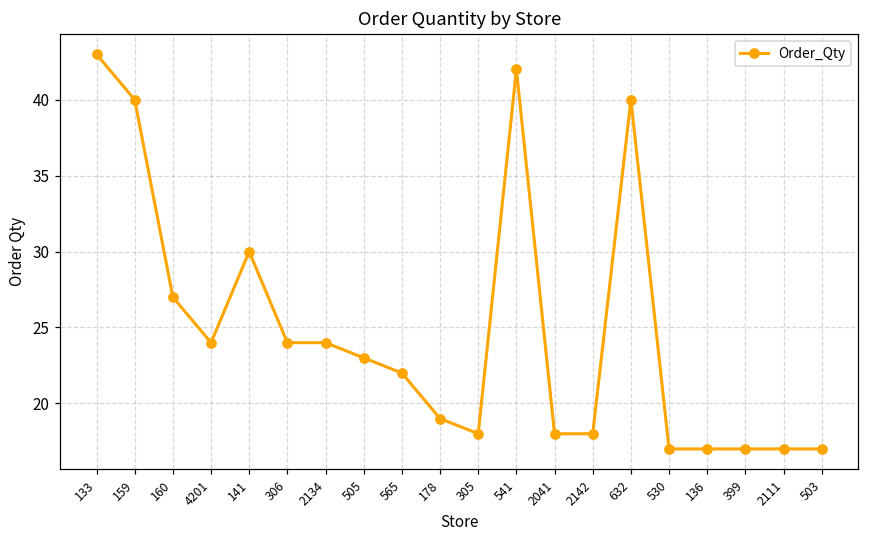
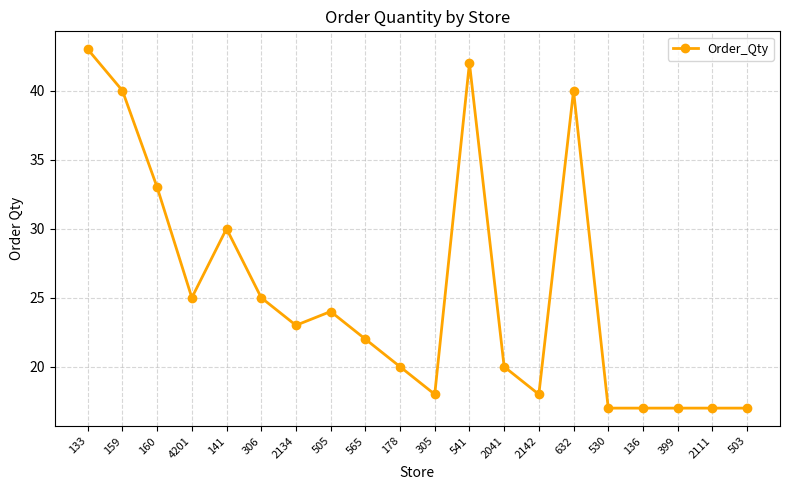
  {
    "133": 43,
    "159": 40,
-   "160": 27,
-   "4201": 24,
+   "160": 33,
+   "4201": 25,
    "141": 30,
-   "306": 24,
-   "2134": 24,
-   "505": 23,
+   "306": 25,
+   "2134": 23,
+   "505": 24,
    "565": 22,
-   "178": 19,
+   "178": 20,
    "305": 18,
    "541": 42,
-   "2041": 18,
+   "2041": 20,
    "2142": 18,
    "632": 40,
    "530": 17,
    "136": 17,
    "399": 17,
    "2111": 17,
    "503": 17
  }
